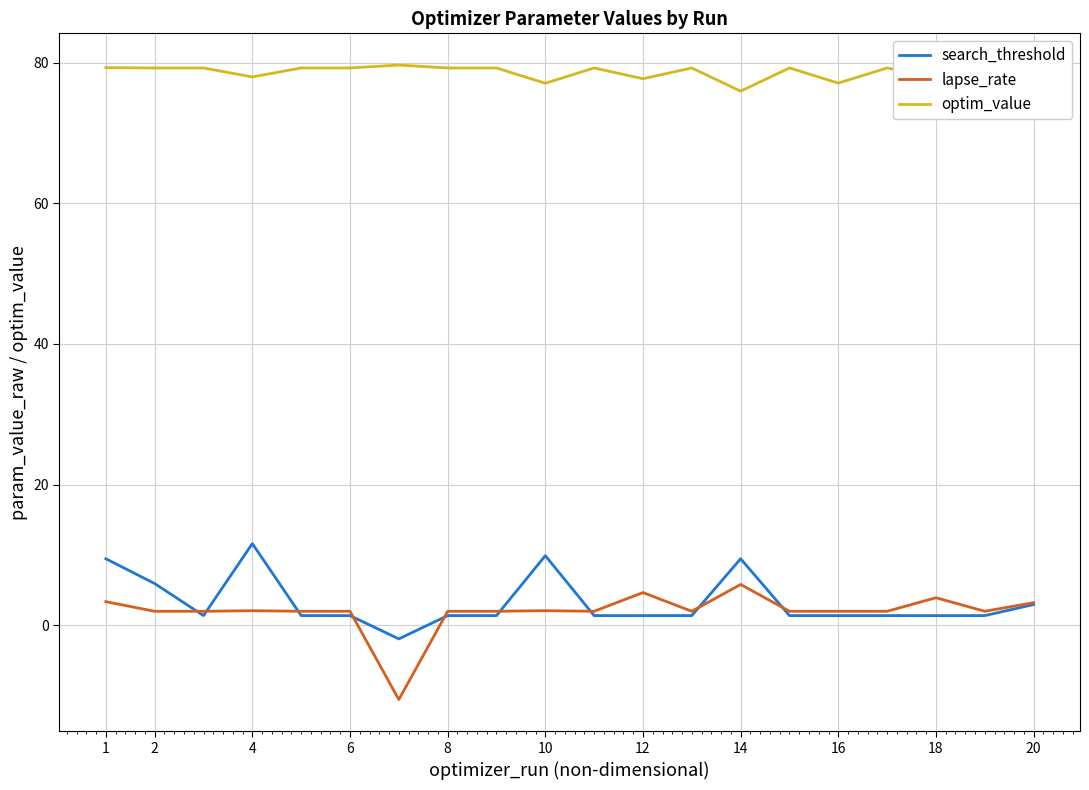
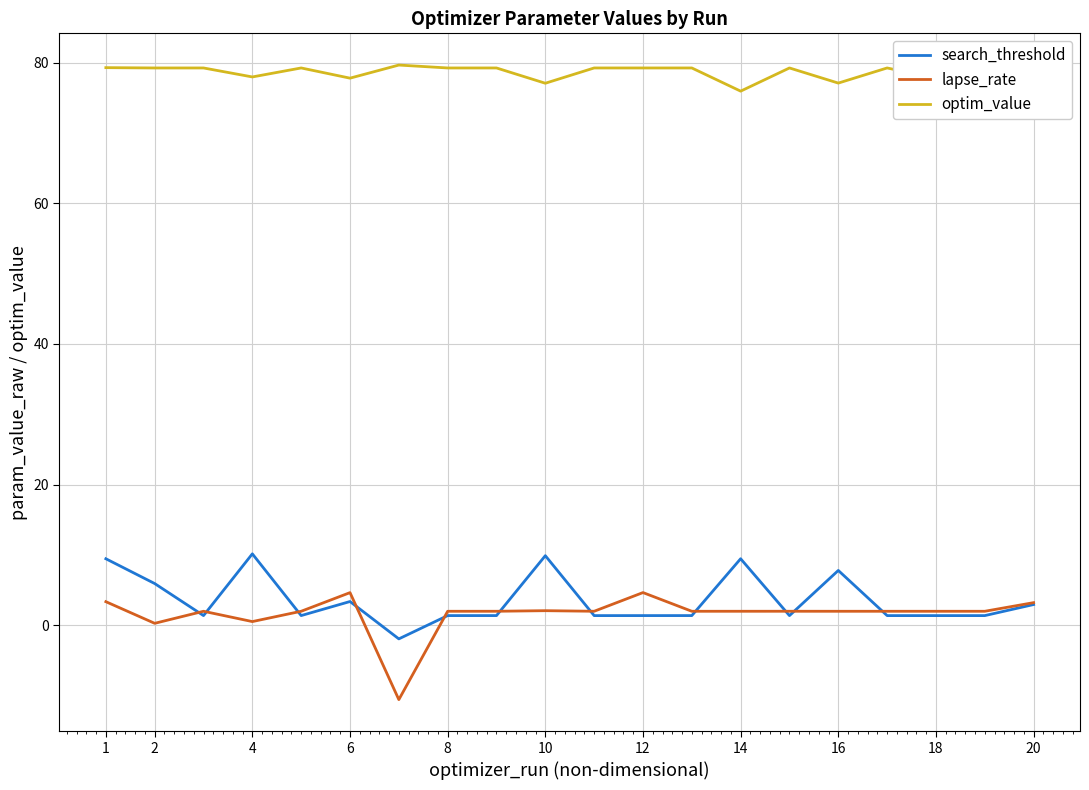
  {
    "search_threshold": {
      "1": 9,
      "2": 6,
-     "4": 12,
-     "6": 1,
+     "4": 10,
+     "6": 3,
      "8": 1,
      "10": 10,
      "12": 1,
      "14": 9,
-     "16": 1,
+     "16": 8,
      "18": 1
    },
    "lapse_rate": {
      "1": 3,
-     "2": 2,
-     "4": 2,
-     "6": 2,
+     "2": 0,
+     "4": 1,
+     "6": 5,
      "8": 2,
      "10": 2,
      "12": 5,
-     "14": 6,
+     "14": 2,
      "16": 2,
-     "18": 4
+     "18": 2
    },
    "optim_value": {
      "1": 79,
      "2": 79,
      "4": 78,
-     "6": 79,
+     "6": 78,
      "8": 79,
      "10": 77,
-     "12": 78,
+     "12": 79,
      "14": 76,
      "16": 77
    }
  }
